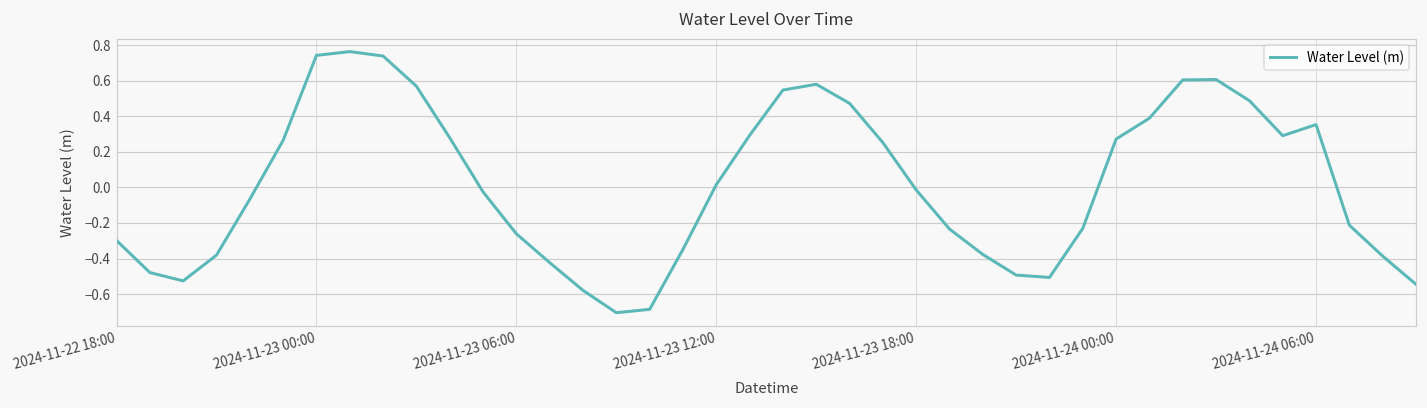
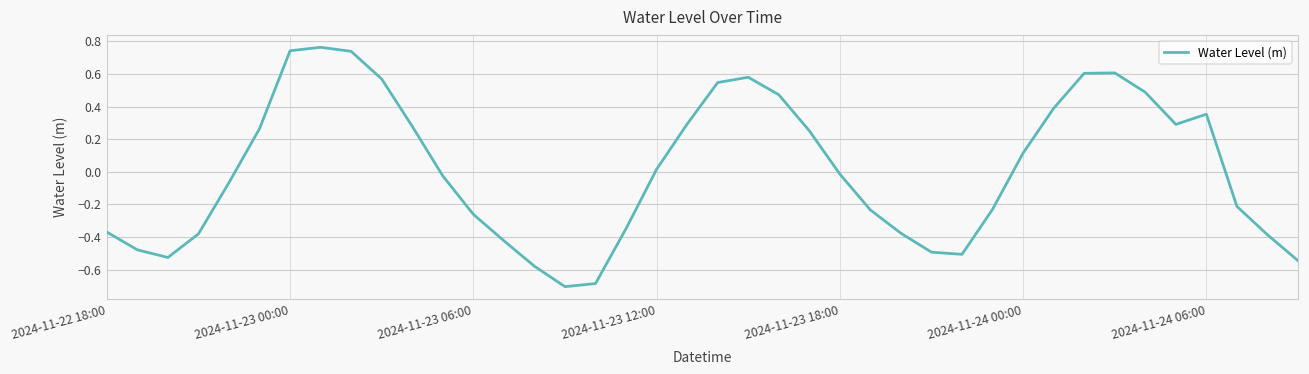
  {
-   "2024-11-22 18:00": -0.30,
+   "2024-11-22 18:00": -0.37,
    "2024-11-23 00:00": 0.74,
    "2024-11-23 06:00": -0.26,
    "2024-11-23 12:00": 0.02,
    "2024-11-23 18:00": -0.01,
-   "2024-11-24 00:00": 0.27,
+   "2024-11-24 00:00": 0.11,
    "2024-11-24 06:00": 0.35
  }
